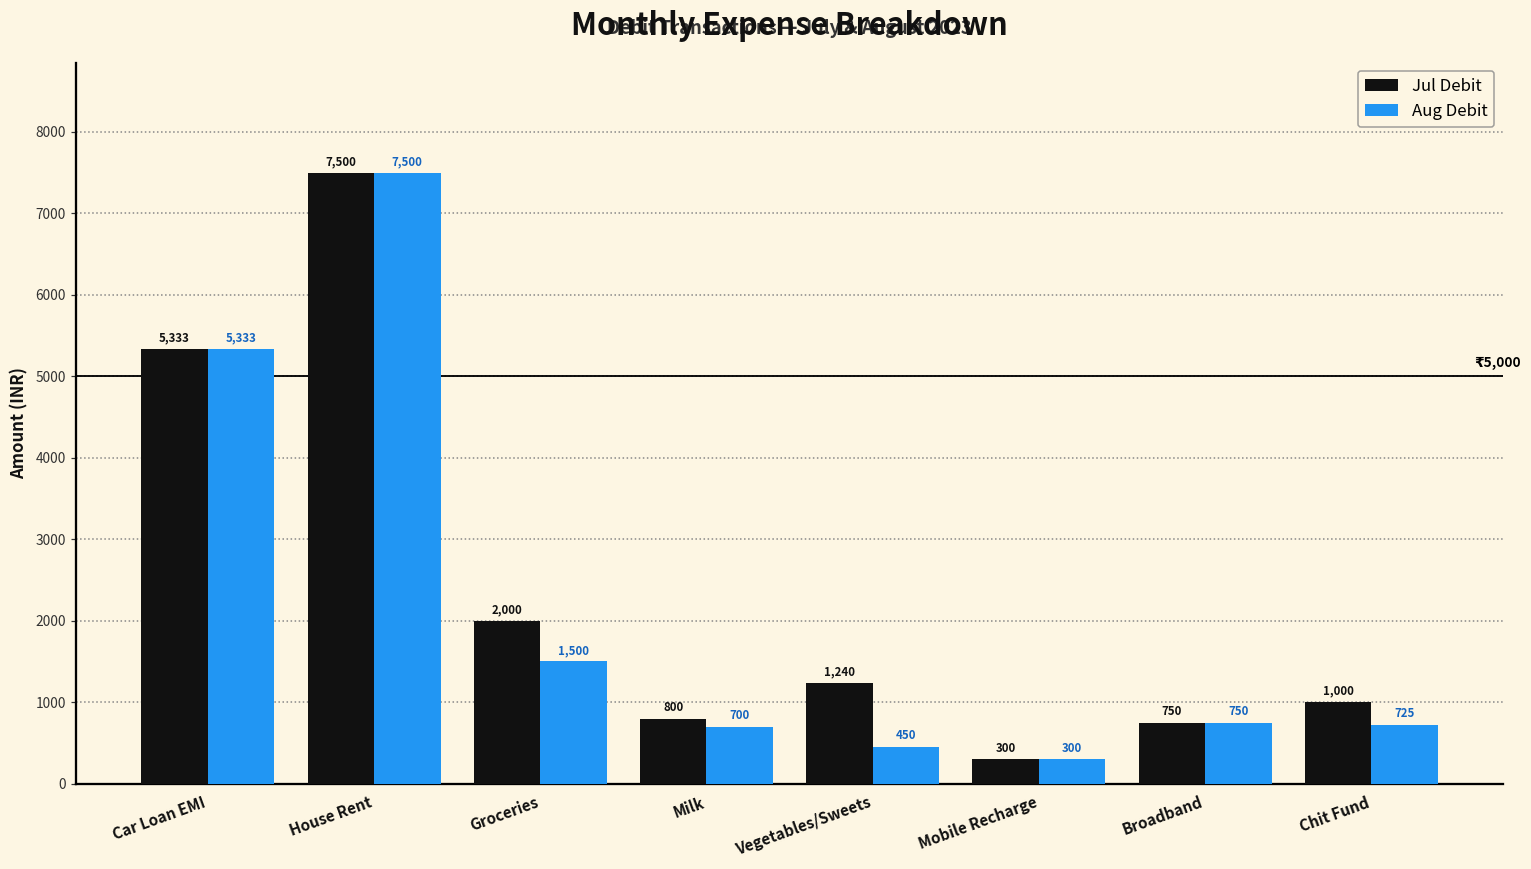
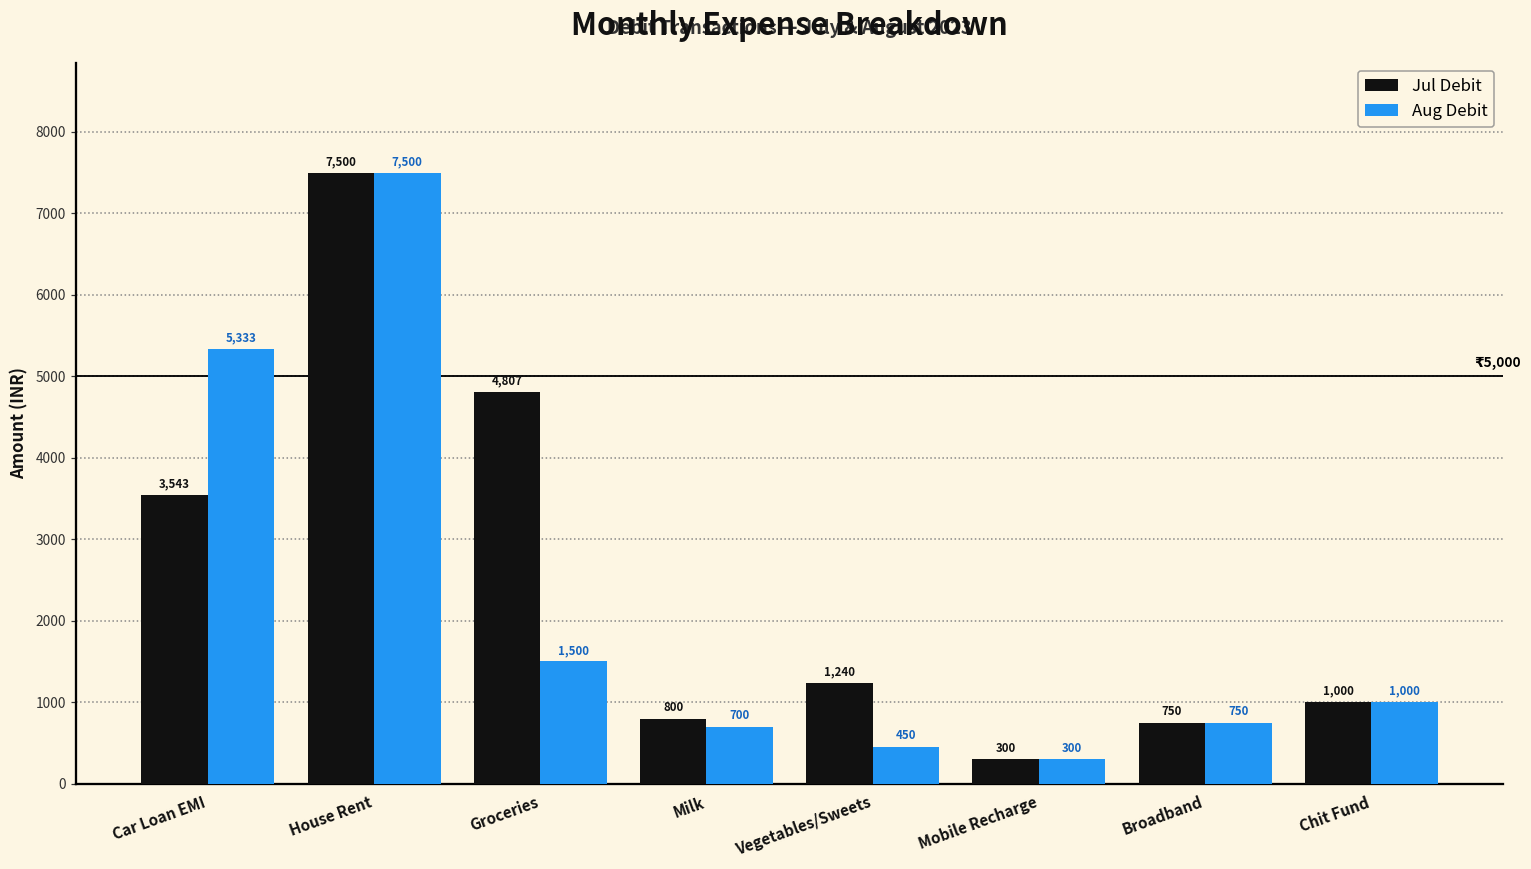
  {
    "Jul Debit": {
-     "Car Loan EMI": "5,333",
+     "Car Loan EMI": "3,543",
      "House Rent": "7,500",
-     "Groceries": "2,000",
+     "Groceries": "4,807",
      "Milk": "800",
      "Vegetables/Sweets": "1,240",
      "Mobile Recharge": "300",
      "Broadband": "750",
      "Chit Fund": "1,000"
    },
    "Aug Debit": {
      "Car Loan EMI": "5,333",
      "House Rent": "7,500",
      "Groceries": "1,500",
      "Milk": "700",
      "Vegetables/Sweets": "450",
      "Mobile Recharge": "300",
      "Broadband": "750",
-     "Chit Fund": "725"
+     "Chit Fund": "1,000"
    }
  }
